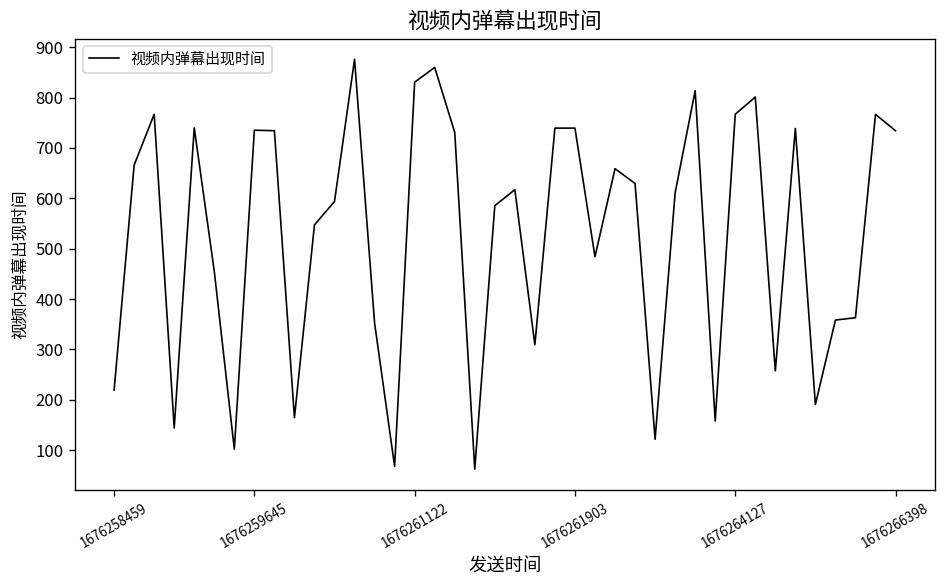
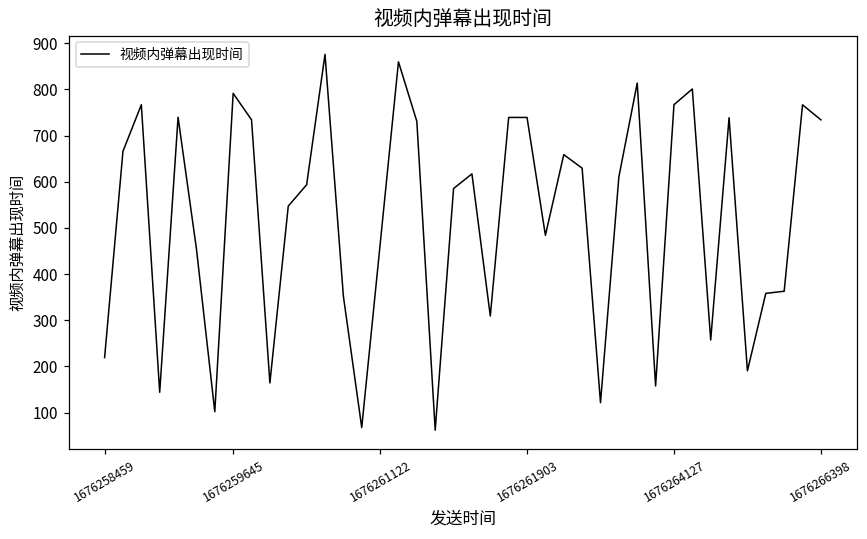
  {
    "1676258459": 220,
-   "1676259645": 740,
-   "1676261122": 830,
+   "1676259645": 790,
+   "1676261122": 460,
    "1676261903": 740,
    "1676264127": 770,
    "1676266398": 730
  }
